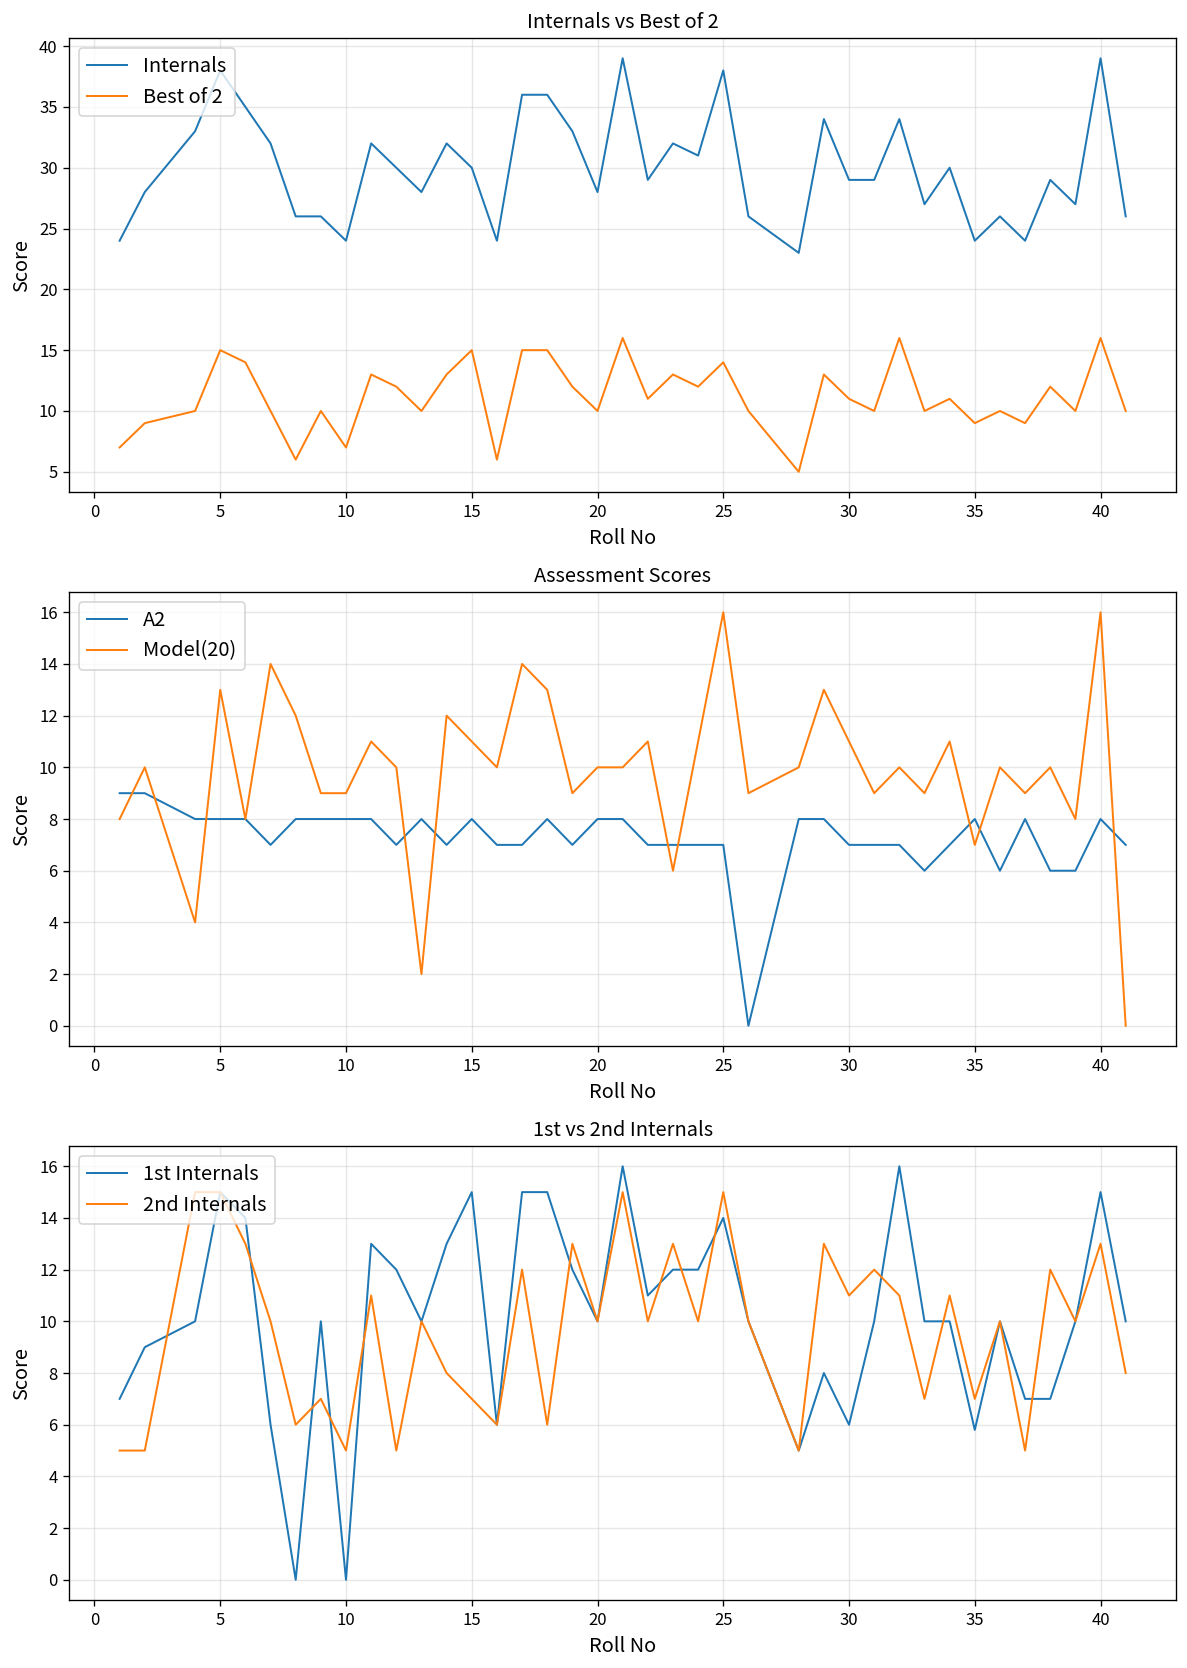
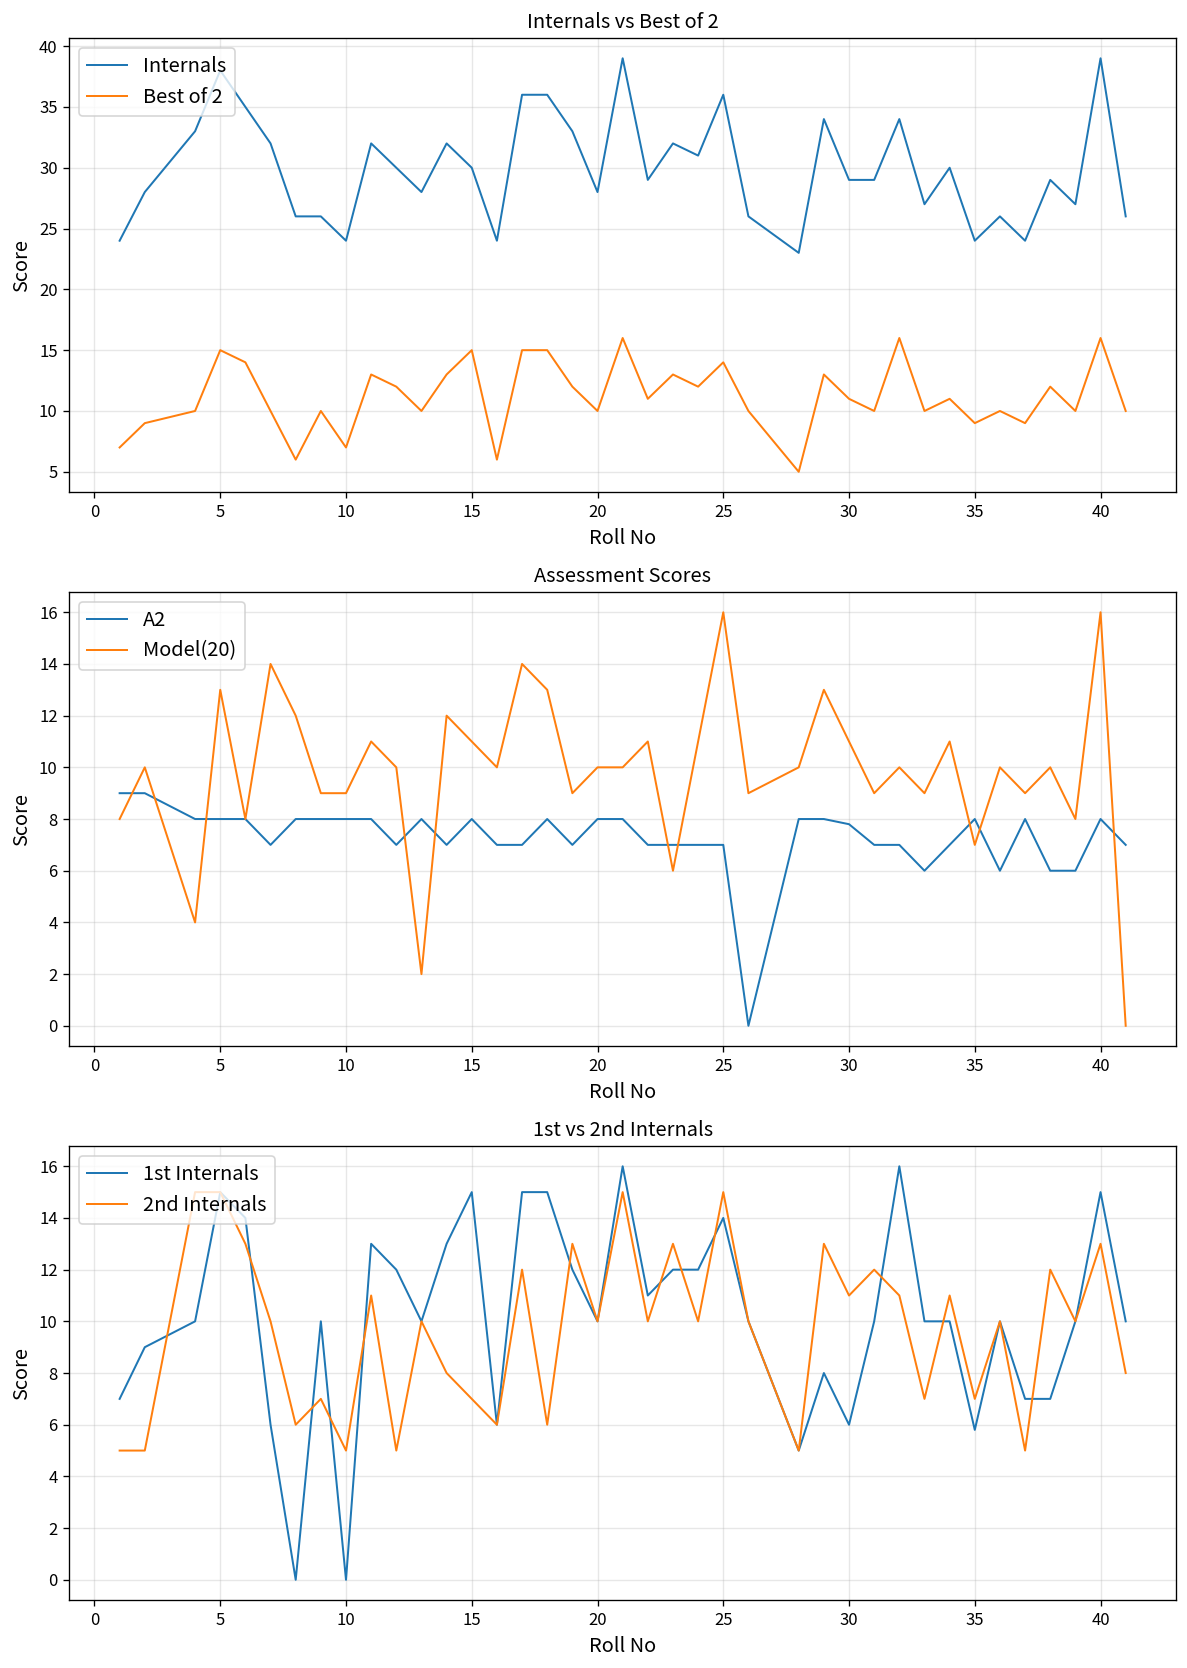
  {
    "Internals vs Best of 2": {
      "Internals": {
        "10": 24,
        "15": 30,
        "20": 28,
-       "25": 38,
+       "25": 36,
        "30": 29,
        "35": 24,
        "40": 39
      },
      "Best of 2": {
        "5": 15,
        "10": 7,
        "15": 15,
        "20": 10,
        "25": 14,
        "30": 11,
        "35": 9,
        "40": 16
      }
    },
    "Assessment Scores": {
      "A2": {
        "5": 8.0,
        "10": 8.0,
        "15": 8.0,
        "20": 8.0,
        "25": 7.0,
-       "30": 7.0,
+       "30": 7.8,
        "35": 8.0,
        "40": 8.0
      },
      "Model(20)": {
        "5": 13.0,
        "10": 9.0,
        "15": 11.0,
        "20": 10.0,
        "25": 16.0,
        "30": 11.0,
        "35": 7.0,
        "40": 16.0
      }
    },
    "1st vs 2nd Internals": {
      "1st Internals": {
        "10": 0.0,
        "15": 15.0,
        "25": 14.0,
        "30": 6.0,
        "35": 5.8,
        "40": 15.0
      },
      "2nd Internals": {
        "10": 5.0,
        "15": 7.0,
        "25": 15.0,
        "30": 11.0,
        "35": 7.0,
        "40": 13.0
      }
    }
  }
